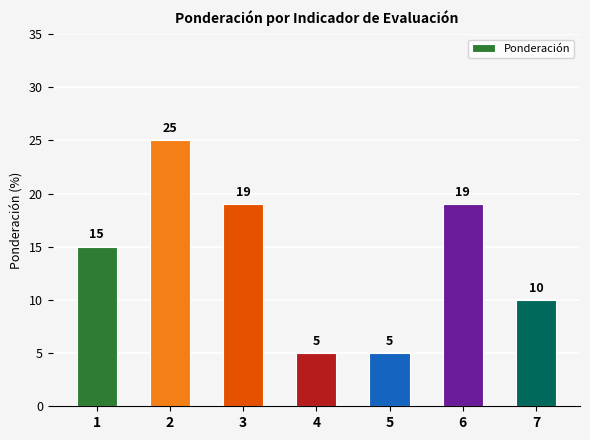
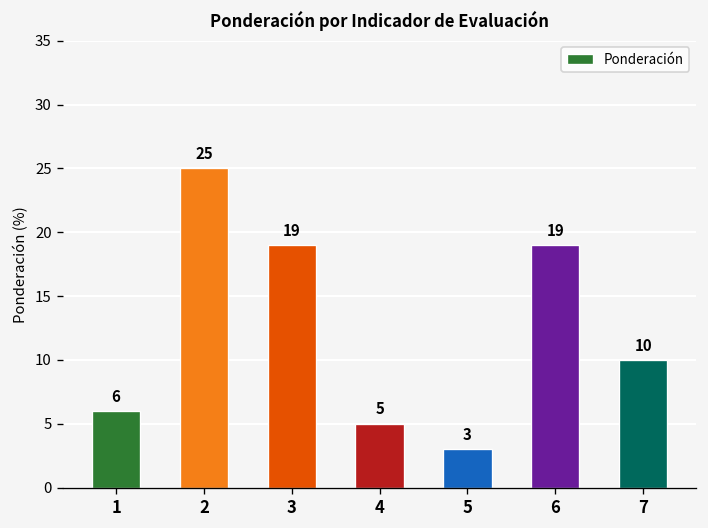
  {
-   "1": 15,
+   "1": 6,
    "2": 25,
    "3": 19,
    "4": 5,
-   "5": 5,
+   "5": 3,
    "6": 19,
    "7": 10
  }
